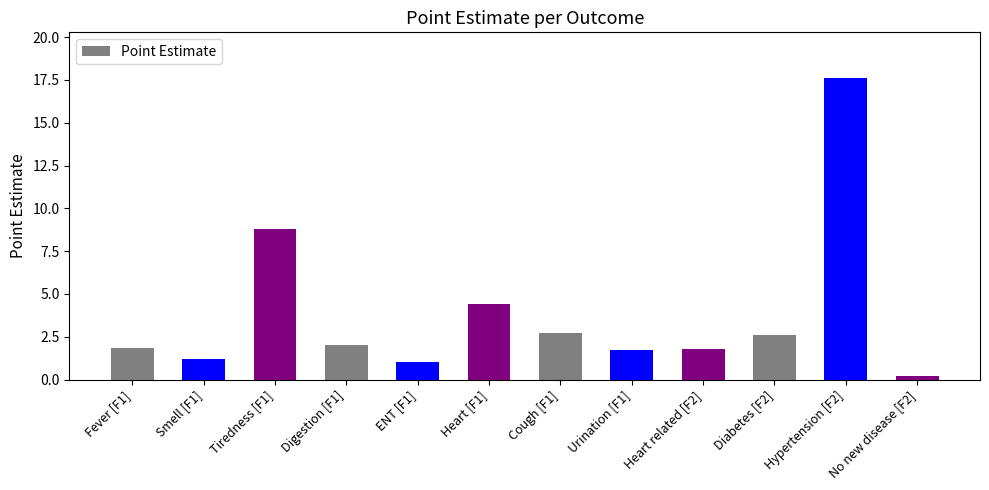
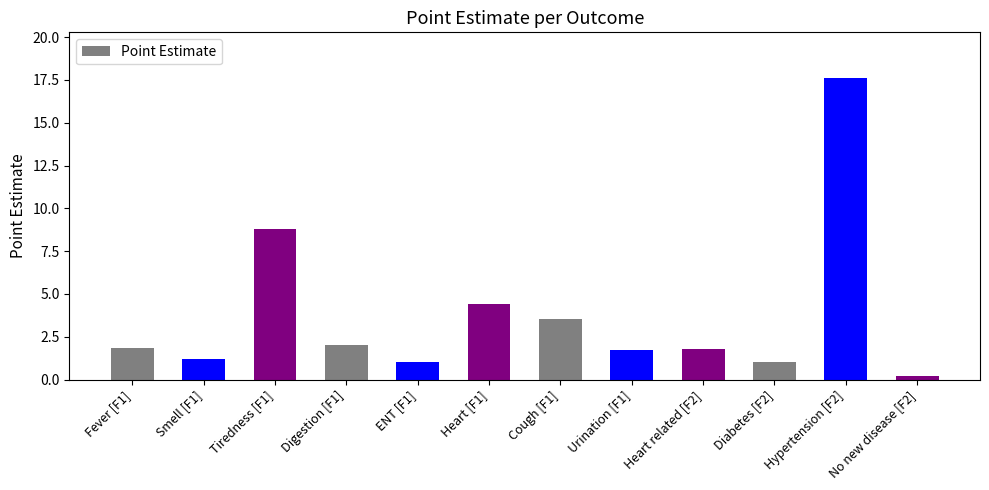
  {
    "Fever [F1]": 1.8,
    "Smell [F1]": 1.2,
    "Tiredness [F1]": 8.8,
    "Digestion [F1]": 2.0,
    "ENT [F1]": 1.0,
    "Heart [F1]": 4.4,
-   "Cough [F1]": 2.7,
+   "Cough [F1]": 3.5,
    "Urination [F1]": 1.7,
    "Heart related [F2]": 1.8,
-   "Diabetes [F2]": 2.6,
+   "Diabetes [F2]": 1.0,
    "Hypertension [F2]": 17.6,
    "No new disease [F2]": 0.2
  }
